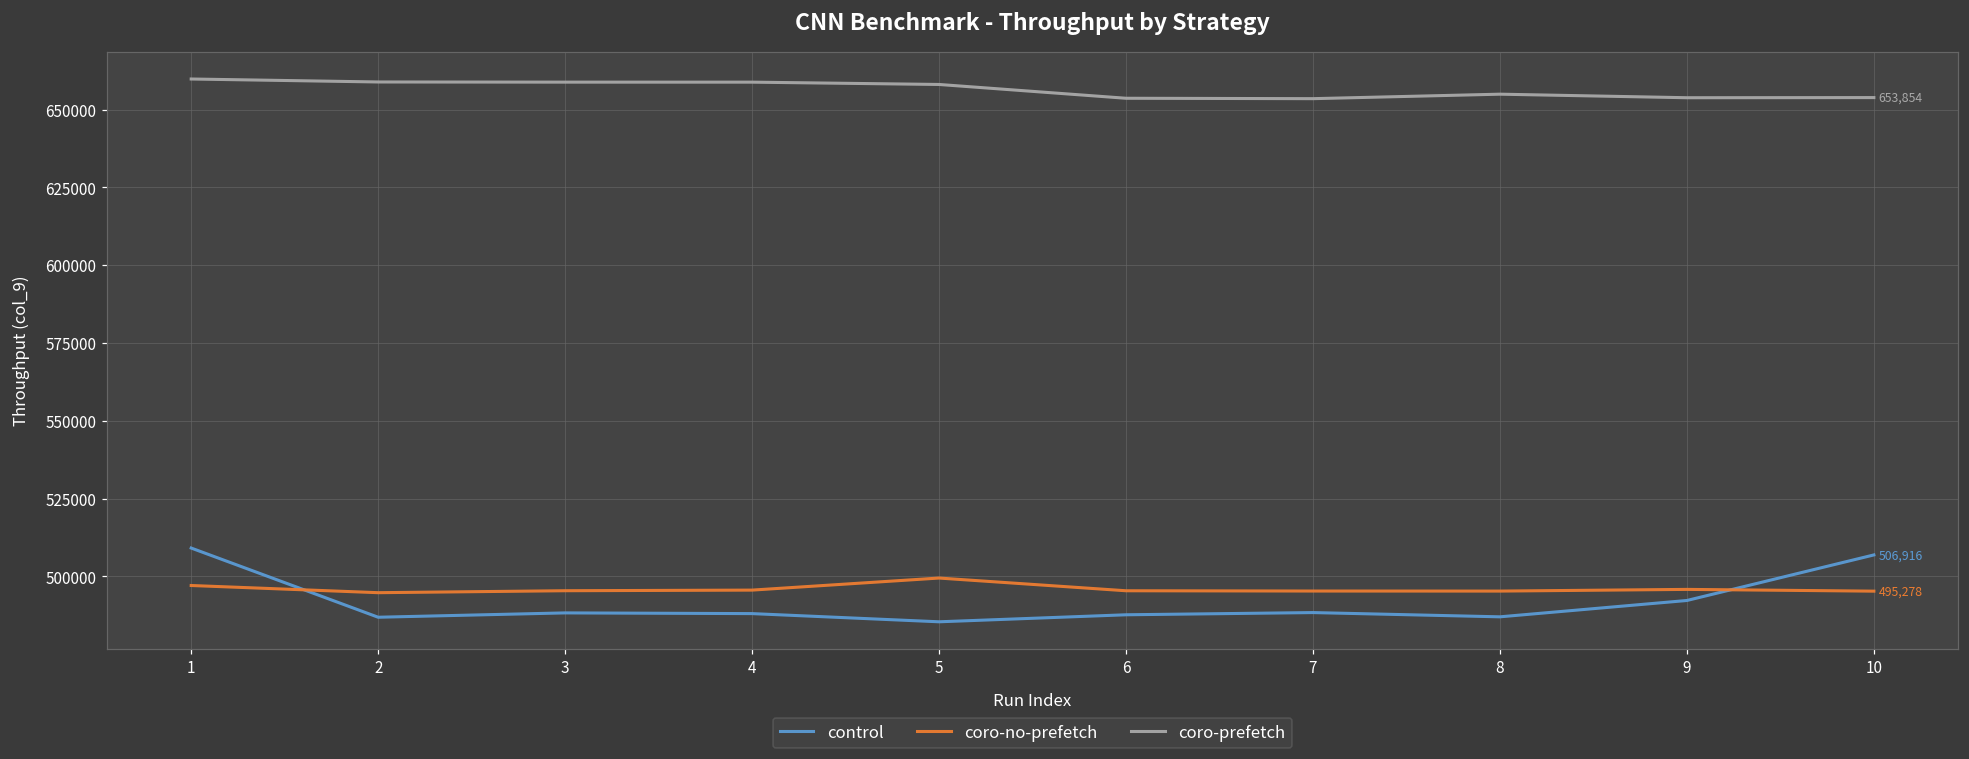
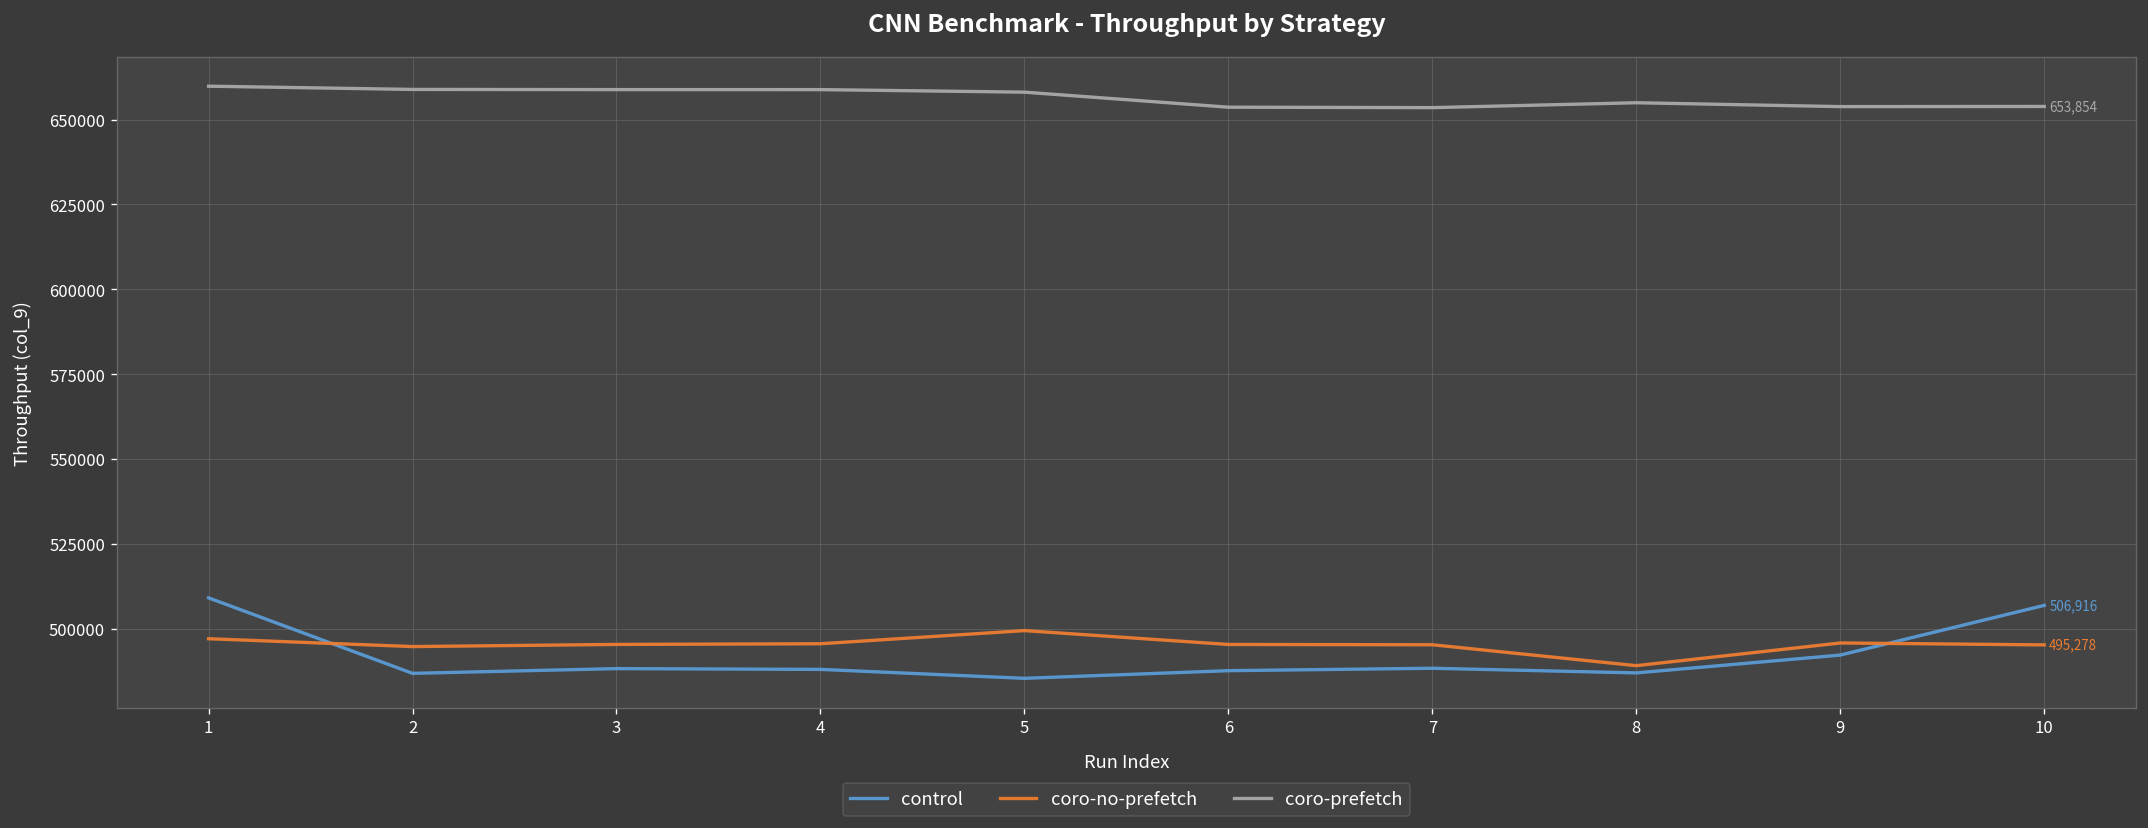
  {
    "control": {
      "10": "506,916"
    },
    "coro-no-prefetch": {
      "1": "497000",
      "2": "495000",
      "3": "495000",
      "4": "496000",
      "5": "499000",
      "6": "495000",
      "7": "495000",
-     "8": "495000",
+     "8": "489000",
      "9": "496000"
    },
    "coro-prefetch": {
      "10": "653,854"
    }
  }
